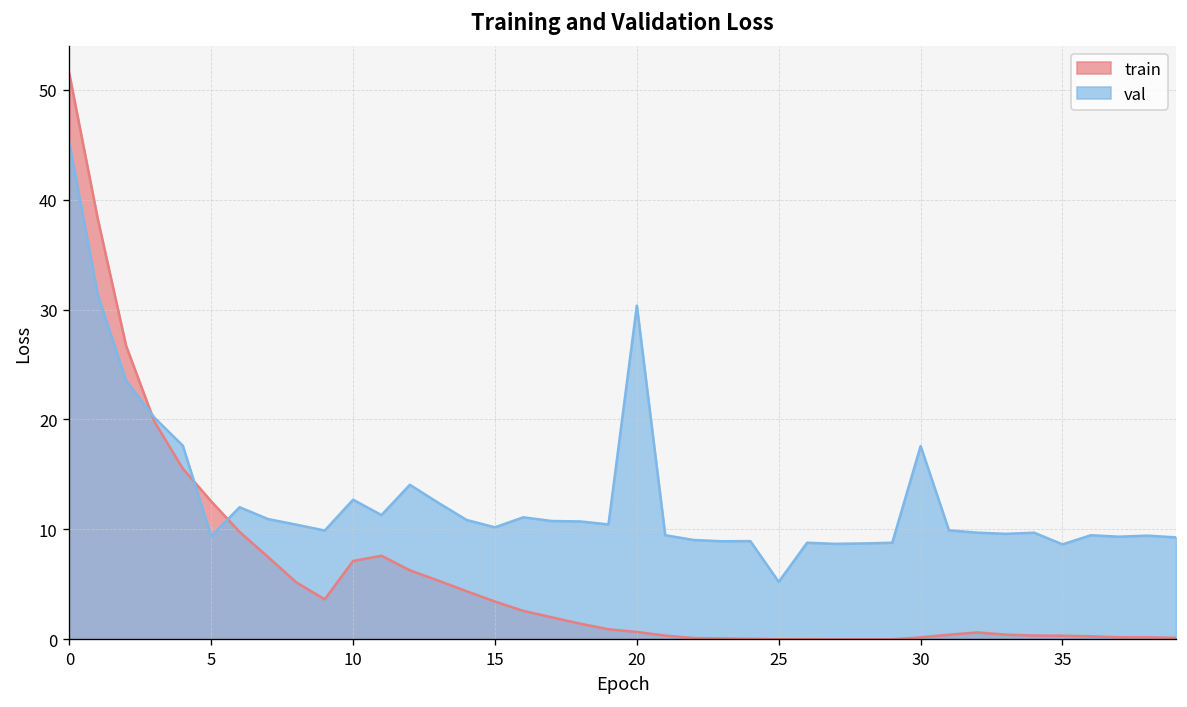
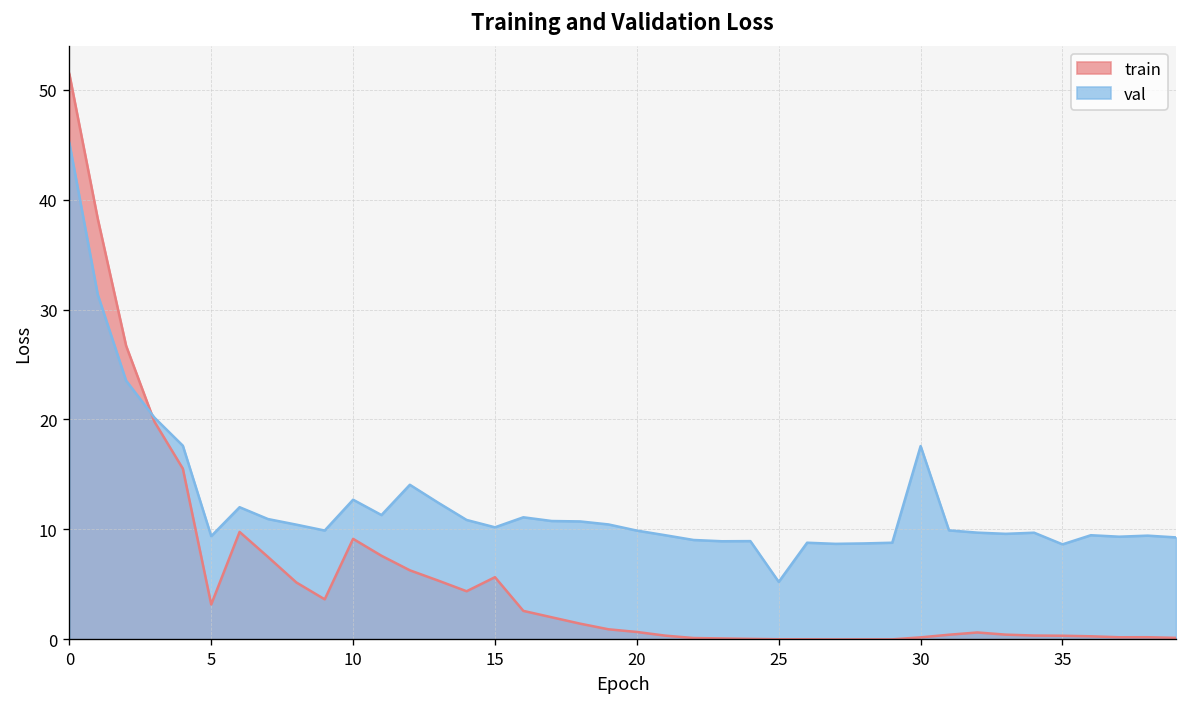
  {
    "train": {
      "0": 51,
-     "5": 13,
-     "10": 7,
-     "15": 3,
+     "5": 3,
+     "10": 9,
+     "15": 6,
      "20": 1,
      "25": 0,
      "30": 0,
      "35": 0
    },
    "val": {
      "0": 45,
      "5": 9,
      "10": 13,
      "15": 10,
-     "20": 30,
+     "20": 10,
      "25": 5,
      "30": 18,
      "35": 9
    }
  }
